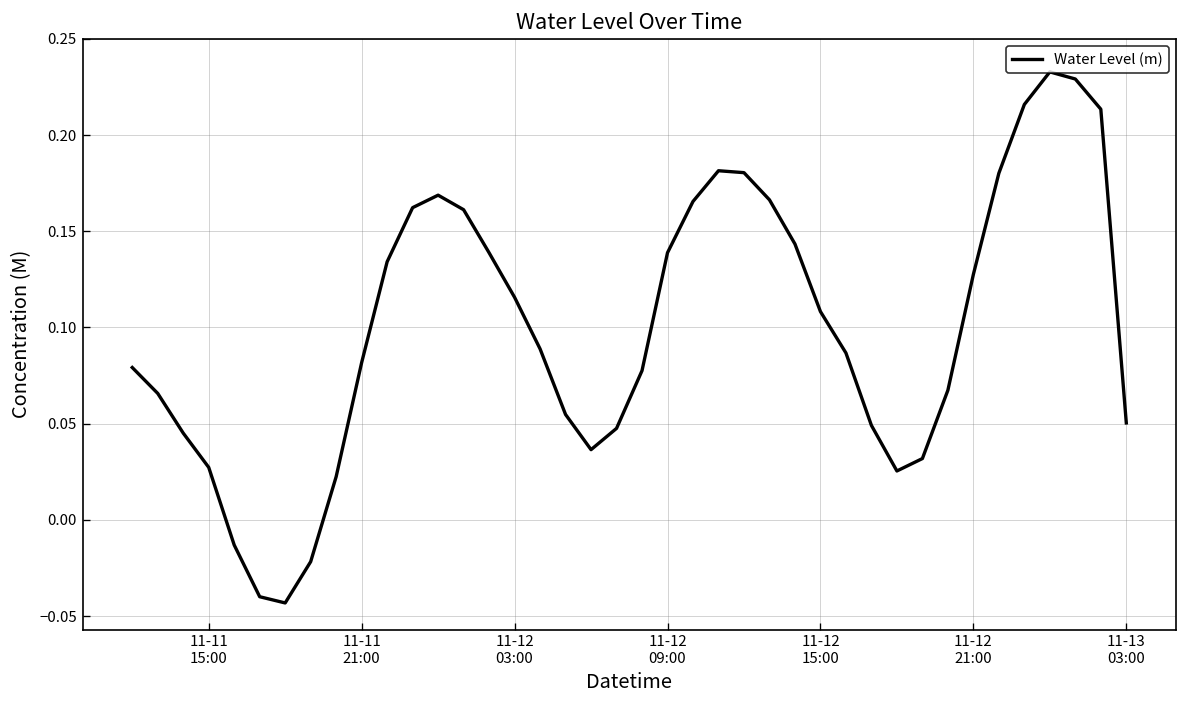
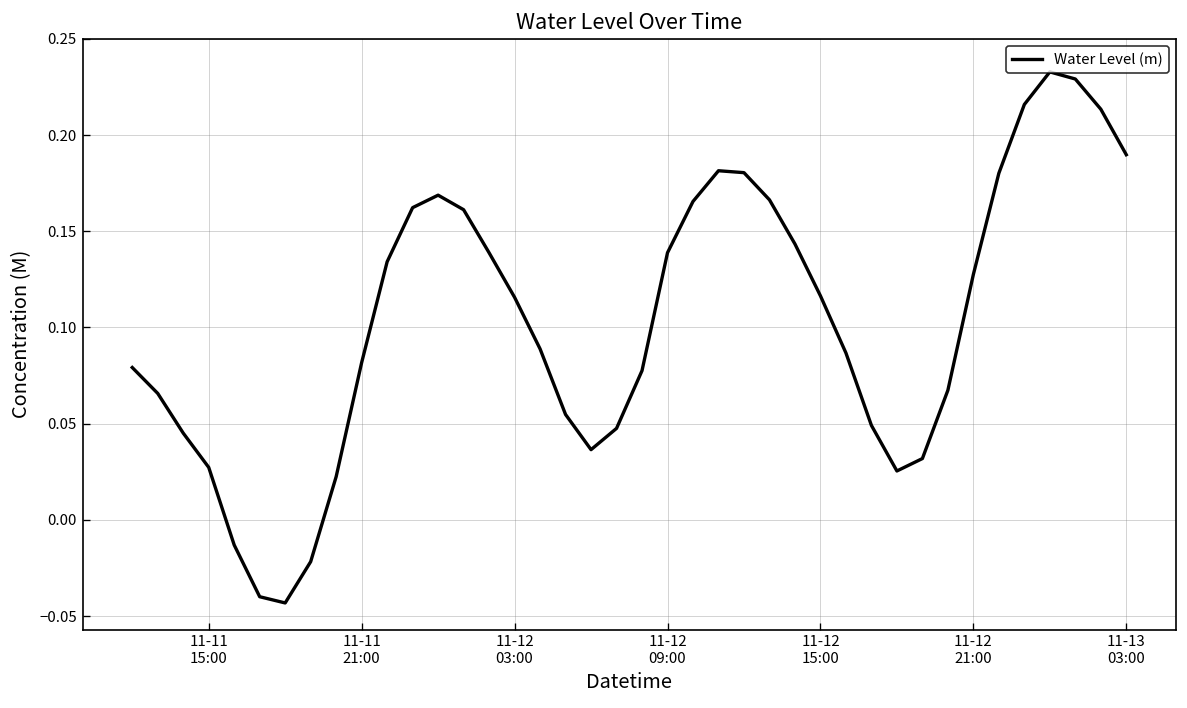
  {
    "11-11 15:00": 0.027,
    "11-11 21:00": 0.082,
    "11-12 03:00": 0.116,
    "11-12 09:00": 0.139,
-   "11-12 15:00": 0.108,
+   "11-12 15:00": 0.116,
    "11-12 21:00": 0.128,
-   "11-13 03:00": 0.050
+   "11-13 03:00": 0.190
  }
